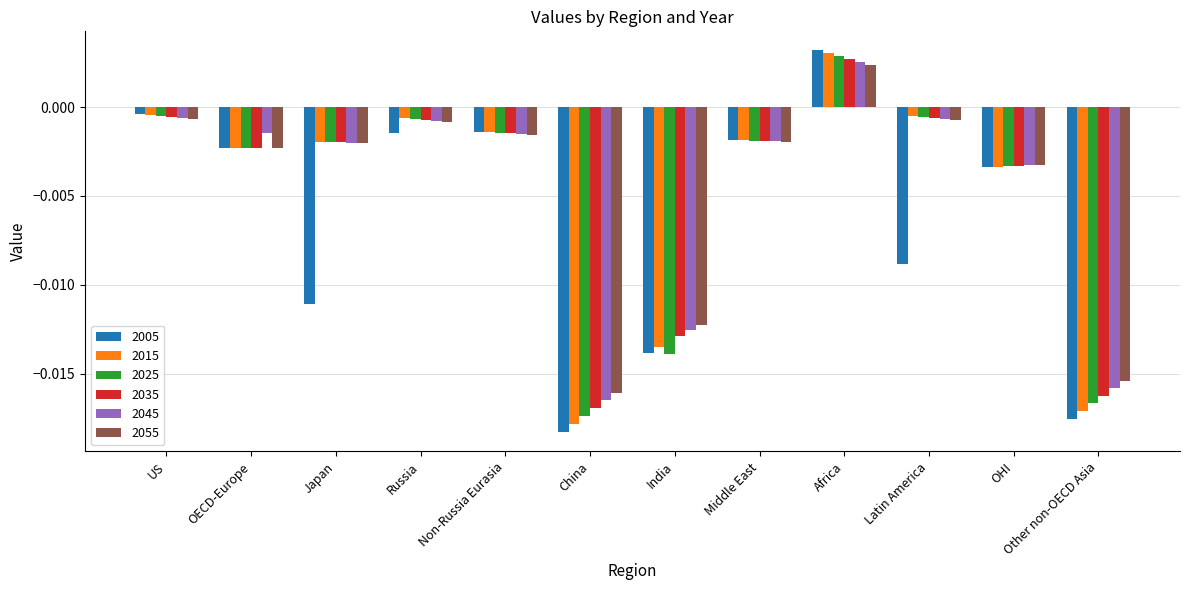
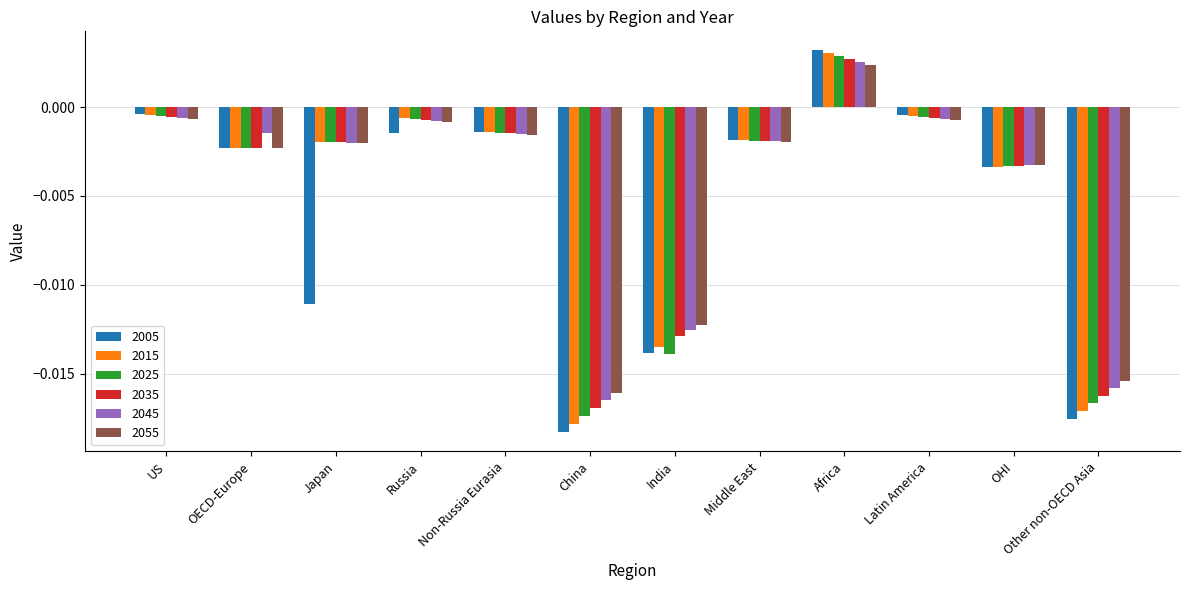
  {
    "2005": {
      "US": -0.0004,
      "OECD-Europe": -0.0023,
      "Japan": -0.0111,
      "Russia": -0.0015,
      "Non-Russia Eurasia": -0.0014,
      "China": -0.0183,
      "India": -0.0139,
      "Middle East": -0.0019,
      "Africa": 0.0032,
-     "Latin America": -0.0088,
+     "Latin America": -0.0005,
      "OHI": -0.0034,
      "Other non-OECD Asia": -0.0175
    },
    "2015": {
      "US": -0.0004,
      "OECD-Europe": -0.0023,
      "Japan": -0.0020,
      "Russia": -0.0006,
      "Non-Russia Eurasia": -0.0014,
      "China": -0.0178,
      "India": -0.0135,
      "Middle East": -0.0019,
      "Africa": 0.0030,
      "Latin America": -0.0005,
      "OHI": -0.0034,
      "Other non-OECD Asia": -0.0171
    },
    "2025": {
      "US": -0.0005,
      "OECD-Europe": -0.0023,
      "Japan": -0.0020,
      "Russia": -0.0007,
      "Non-Russia Eurasia": -0.0015,
      "China": -0.0174,
      "India": -0.0139,
      "Middle East": -0.0019,
      "Africa": 0.0028,
      "Latin America": -0.0006,
      "OHI": -0.0033,
      "Other non-OECD Asia": -0.0167
    },
    "2035": {
      "US": -0.0006,
      "OECD-Europe": -0.0023,
      "Japan": -0.0020,
      "Russia": -0.0007,
      "Non-Russia Eurasia": -0.0015,
      "China": -0.0169,
      "India": -0.0129,
      "Middle East": -0.0019,
      "Africa": 0.0027,
      "Latin America": -0.0006,
      "OHI": -0.0033,
      "Other non-OECD Asia": -0.0162
    },
    "2045": {
      "US": -0.0006,
      "OECD-Europe": -0.0014,
      "Japan": -0.0020,
      "Russia": -0.0008,
      "Non-Russia Eurasia": -0.0015,
      "China": -0.0165,
      "India": -0.0126,
      "Middle East": -0.0019,
      "Africa": 0.0025,
      "Latin America": -0.0007,
      "OHI": -0.0033,
      "Other non-OECD Asia": -0.0158
    },
    "2055": {
      "US": -0.0007,
      "OECD-Europe": -0.0023,
      "Japan": -0.0020,
      "Russia": -0.0008,
      "Non-Russia Eurasia": -0.0015,
      "China": -0.0161,
      "India": -0.0123,
      "Middle East": -0.0019,
      "Africa": 0.0024,
      "Latin America": -0.0008,
      "OHI": -0.0033,
      "Other non-OECD Asia": -0.0154
    }
  }
